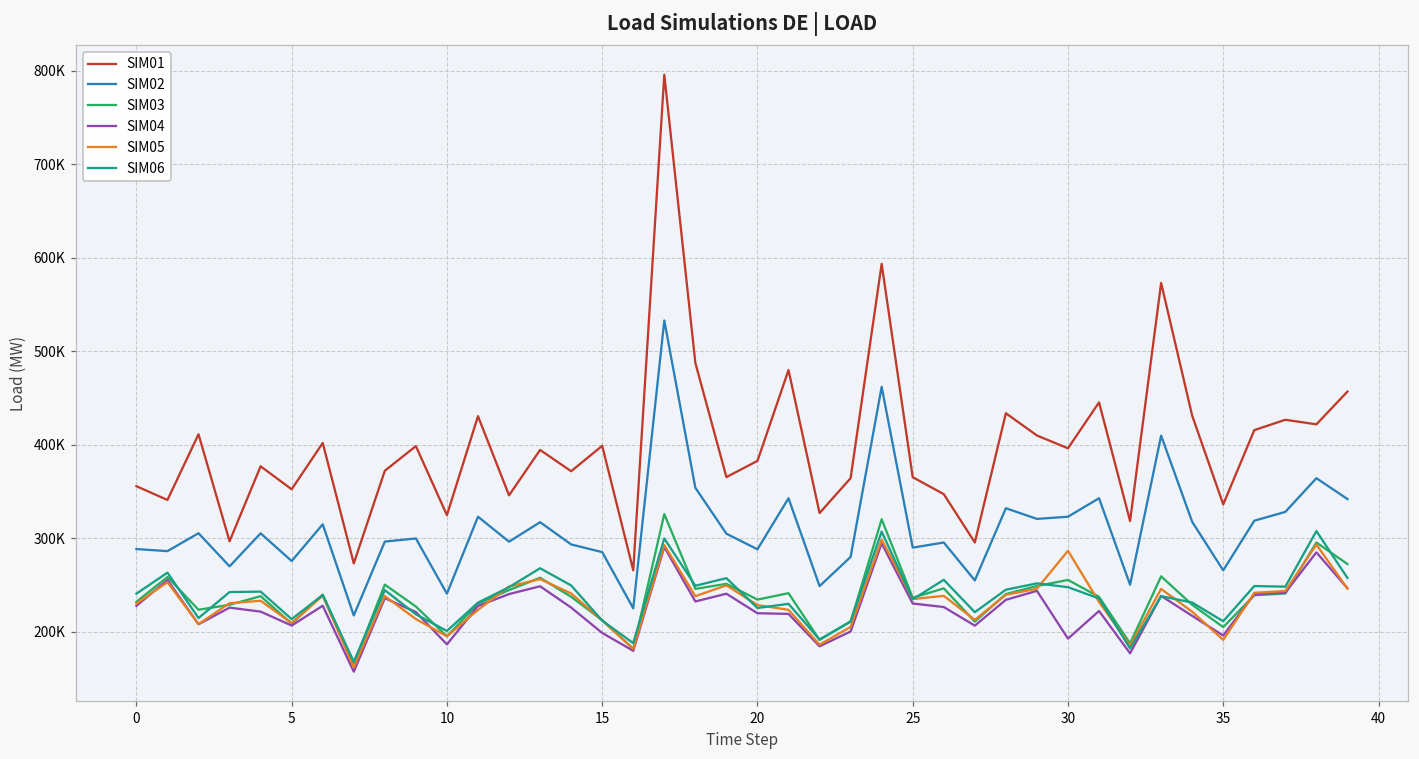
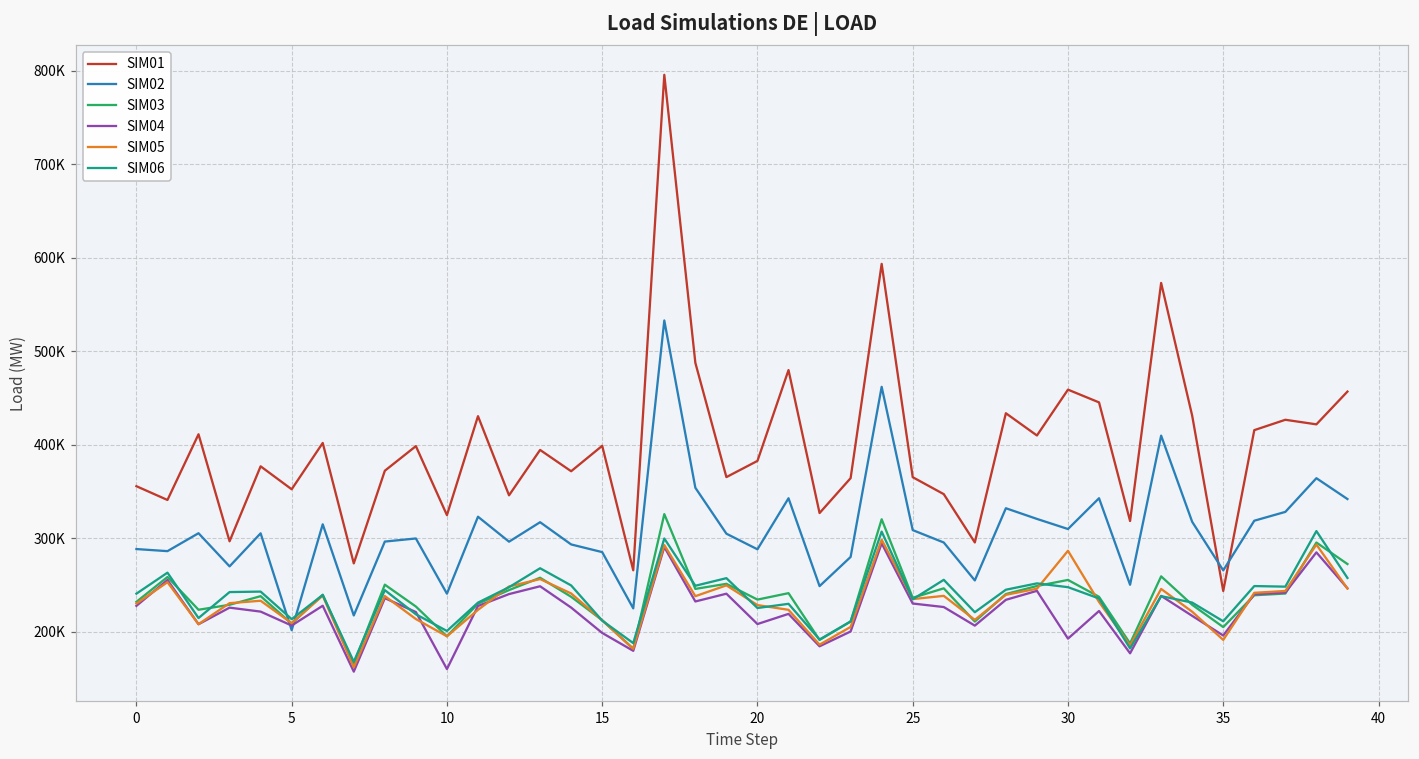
  {
    "SIM01": {
      "0": 360000,
      "5": 350000,
      "10": 320000,
      "15": 400000,
      "20": 380000,
      "25": 370000,
-     "30": 400000,
-     "35": 340000
+     "30": 460000,
+     "35": 240000
    },
    "SIM02": {
      "0": 290000,
-     "5": 280000,
+     "5": 200000,
      "10": 240000,
      "15": 280000,
      "20": 290000,
-     "25": 290000,
-     "30": 320000,
+     "25": 310000,
+     "30": 310000,
      "35": 270000
    },
    "SIM04": {
-     "10": 190000,
+     "10": 160000,
      "15": 200000,
-     "20": 220000,
+     "20": 210000,
      "25": 230000,
      "30": 190000,
      "35": 200000
    },
    "SIM05": {
      "20": 230000,
      "30": 290000,
      "35": 190000
    }
  }
